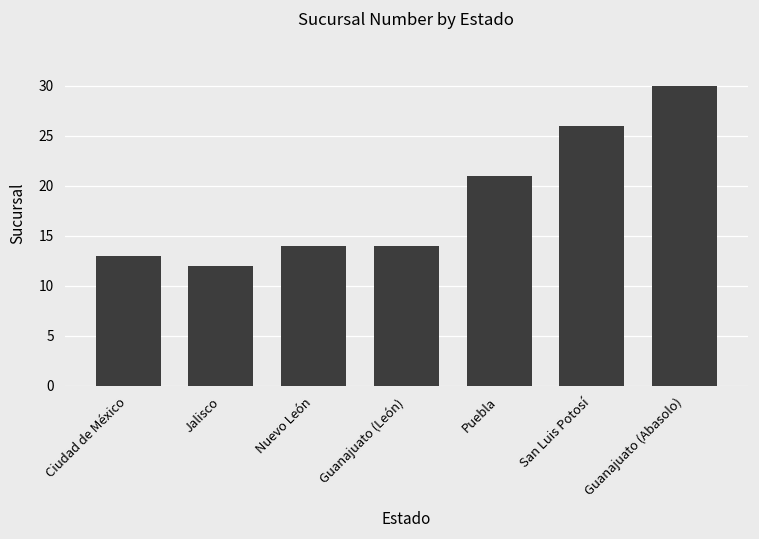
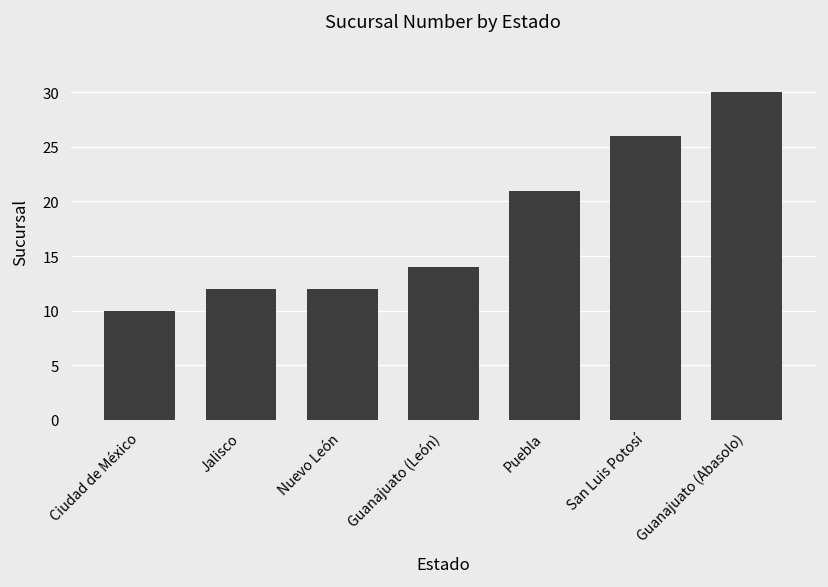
  {
-   "Ciudad de México": 13,
+   "Ciudad de México": 10,
    "Jalisco": 12,
-   "Nuevo León": 14,
+   "Nuevo León": 12,
    "Guanajuato (León)": 14,
    "Puebla": 21,
    "San Luis Potosí": 26,
    "Guanajuato (Abasolo)": 30
  }
